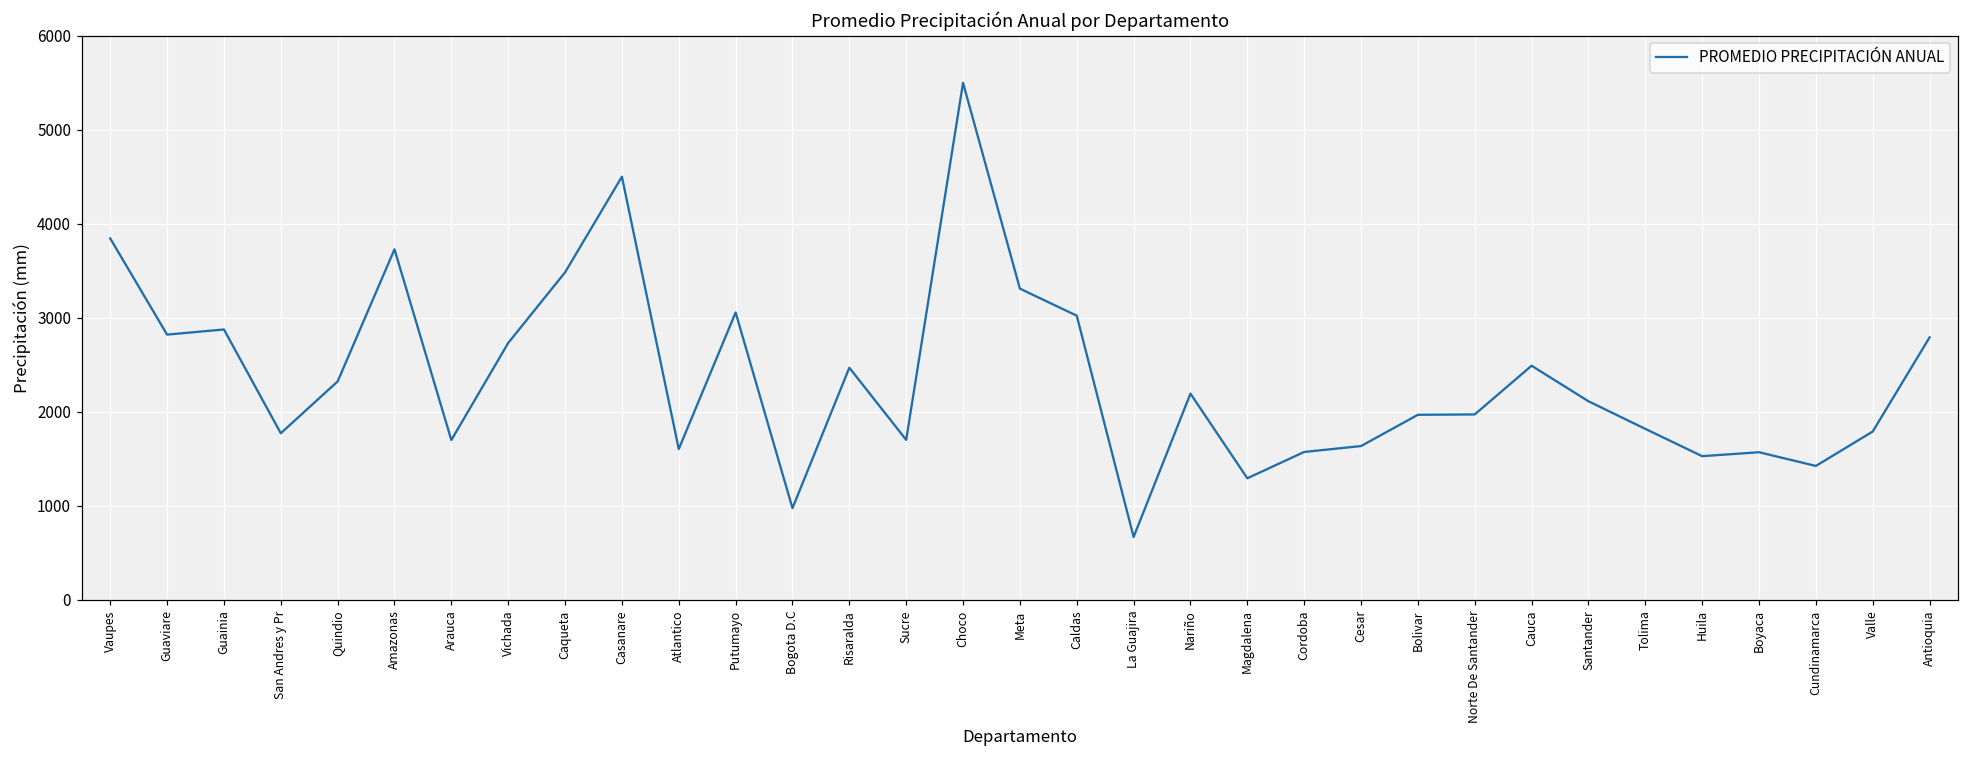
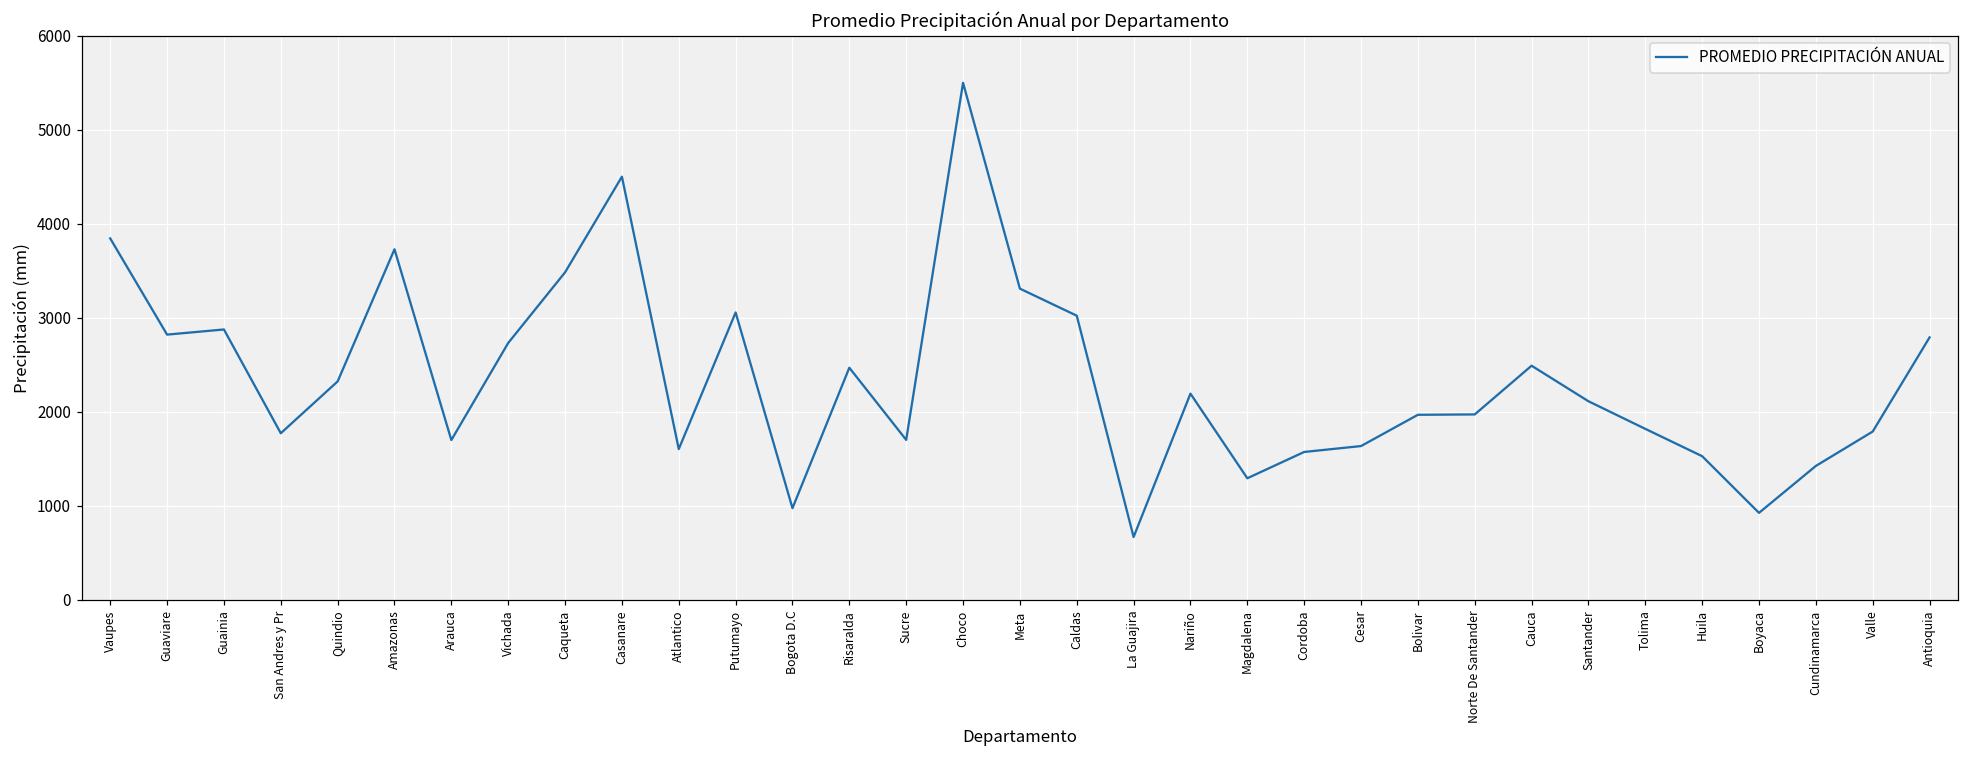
  {
    "Vaupes": 3800,
    "Guaviare": 2800,
    "Guainia": 2900,
    "San Andres y Pr": 1800,
    "Quindio": 2300,
    "Amazonas": 3700,
    "Arauca": 1700,
    "Vichada": 2700,
    "Caqueta": 3500,
    "Casanare": 4500,
    "Atlantico": 1600,
    "Putumayo": 3100,
    "Bogota D.C": 1000,
    "Risaralda": 2500,
    "Sucre": 1700,
    "Choco": 5500,
    "Meta": 3300,
    "Caldas": 3000,
    "La Guajira": 700,
    "Nariño": 2200,
    "Magdalena": 1300,
    "Cordoba": 1600,
    "Cesar": 1600,
    "Bolivar": 2000,
    "Norte De Santander": 2000,
    "Cauca": 2500,
    "Santander": 2100,
    "Tolima": 1800,
    "Huila": 1500,
-   "Boyaca": 1600,
+   "Boyaca": 900,
    "Cundinamarca": 1400,
    "Valle": 1800,
    "Antioquia": 2800
  }
